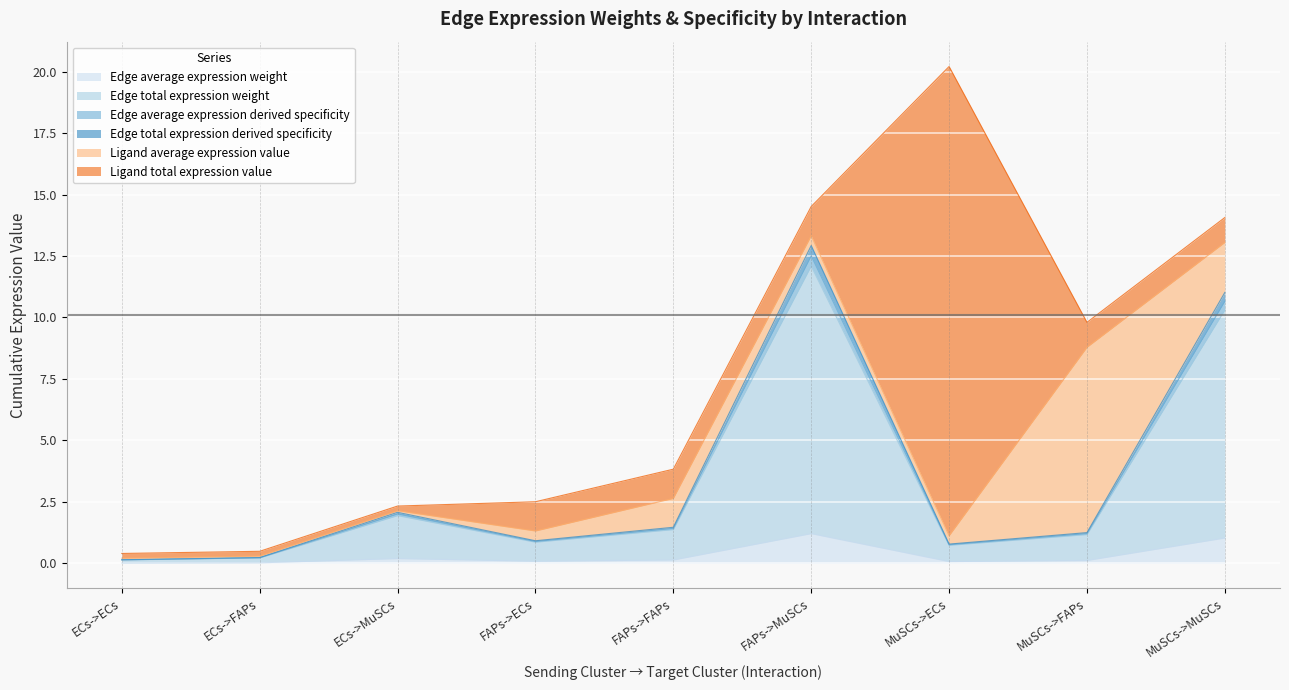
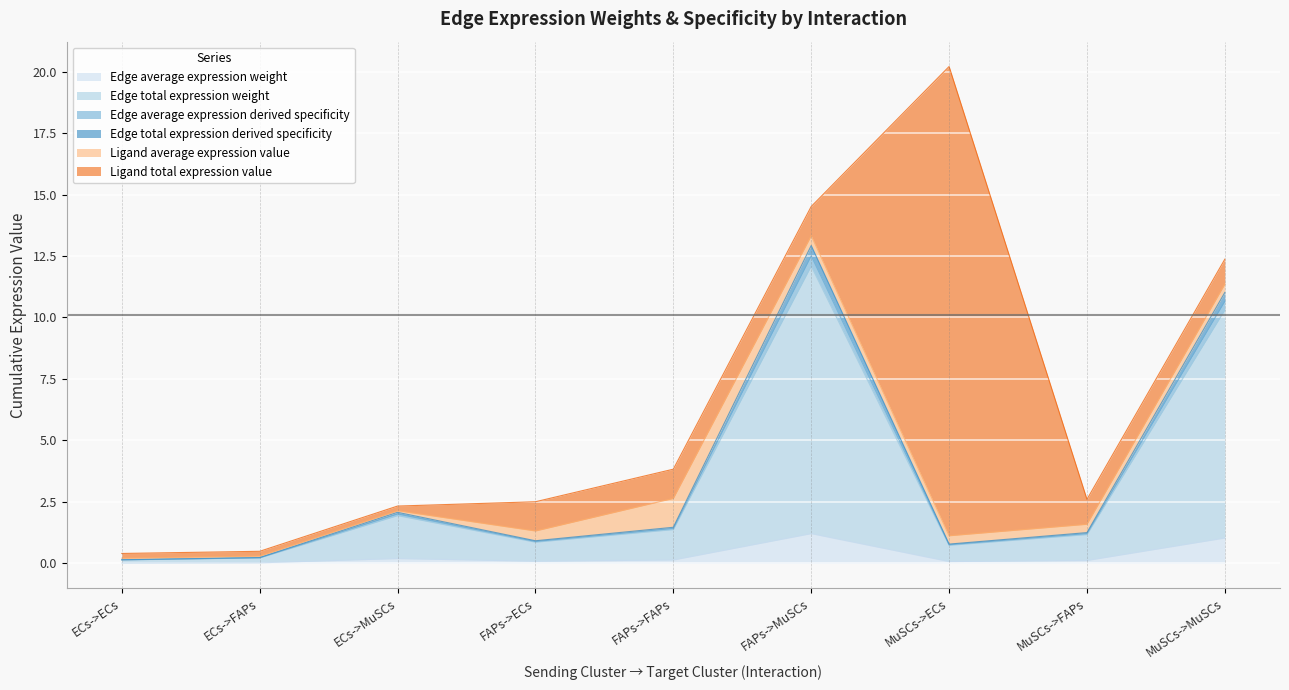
  {
    "Ligand average expression value": {
      "FAPs->ECs": 0.4,
      "FAPs->FAPs": 1.2,
      "FAPs->MuSCs": 0.4,
      "MuSCs->ECs": 0.3,
-     "MuSCs->FAPs": 7.5,
-     "MuSCs->MuSCs": 2.0
+     "MuSCs->FAPs": 0.3,
+     "MuSCs->MuSCs": 0.3
    },
    "Ligand total expression value": {
      "ECs->ECs": 0.2,
      "ECs->FAPs": 0.2,
      "ECs->MuSCs": 0.2,
      "FAPs->ECs": 1.2,
      "FAPs->FAPs": 1.2,
      "FAPs->MuSCs": 1.2,
      "MuSCs->ECs": 19.1,
      "MuSCs->FAPs": 1.0,
      "MuSCs->MuSCs": 1.0
    }
  }
